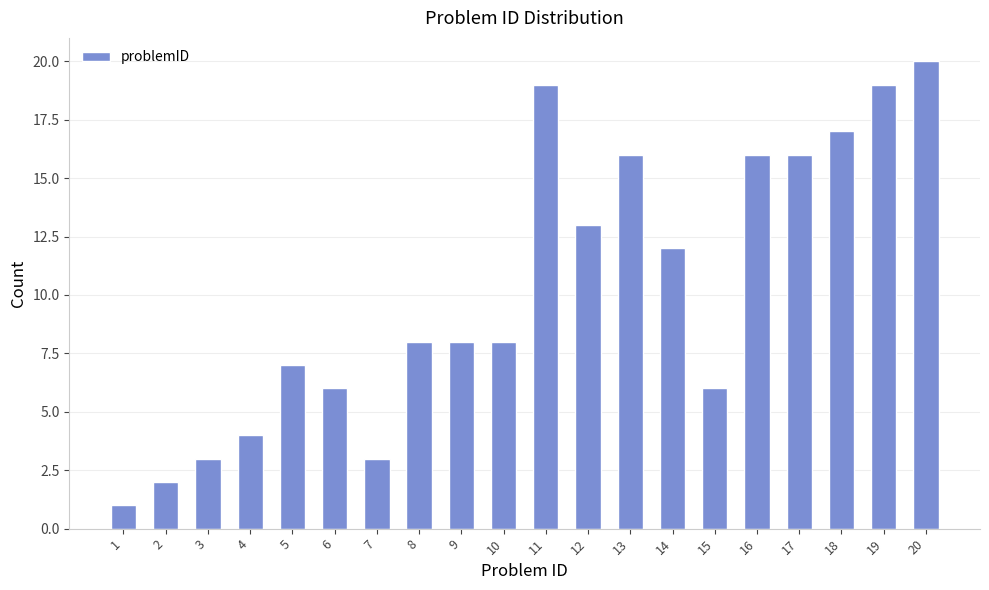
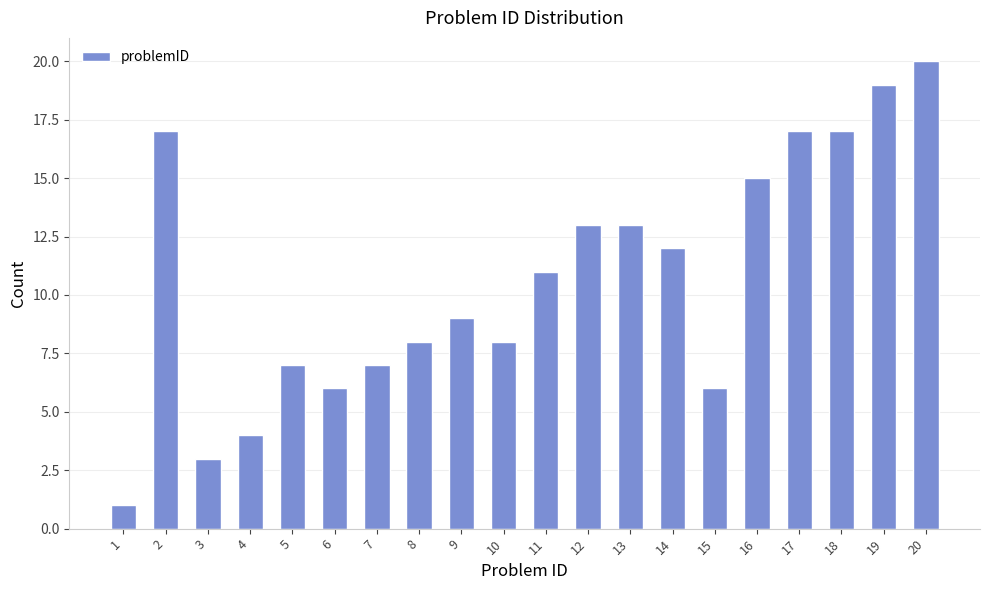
  {
    "1": 1,
-   "2": 2,
+   "2": 17,
    "3": 3,
    "4": 4,
    "5": 7,
    "6": 6,
-   "7": 3,
+   "7": 7,
    "8": 8,
-   "9": 8,
+   "9": 9,
    "10": 8,
-   "11": 19,
+   "11": 11,
    "12": 13,
-   "13": 16,
+   "13": 13,
    "14": 12,
    "15": 6,
-   "16": 16,
-   "17": 16,
+   "16": 15,
+   "17": 17,
    "18": 17,
    "19": 19,
    "20": 20
  }
